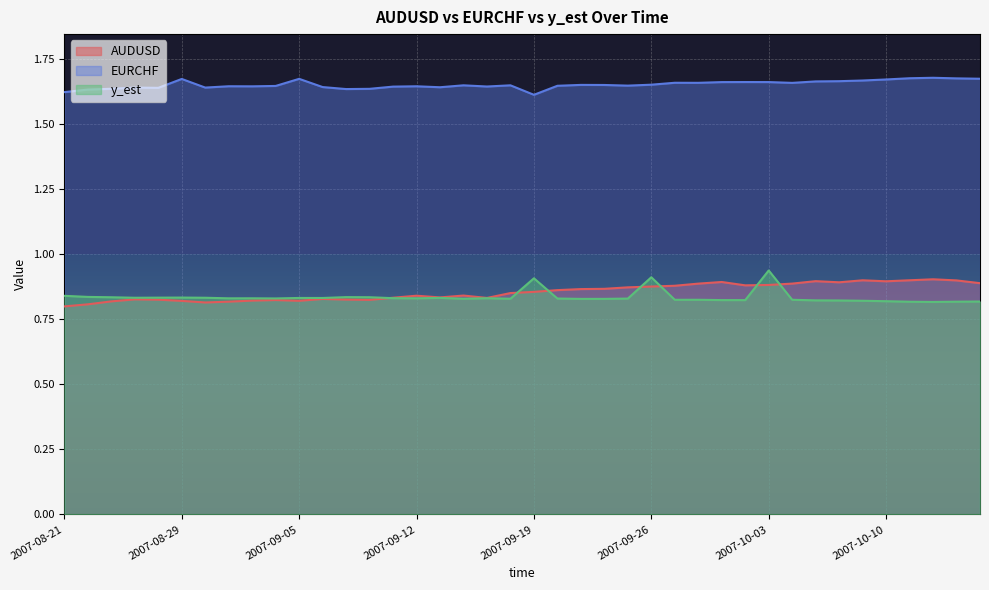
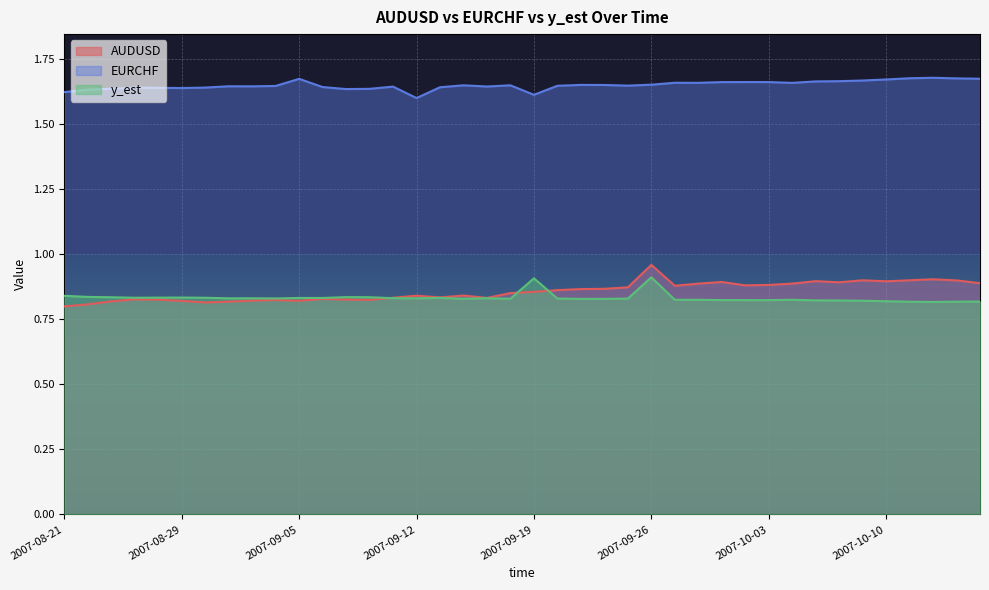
  {
    "AUDUSD": {
      "2007-08-21": 0.80,
      "2007-08-29": 0.82,
      "2007-09-05": 0.82,
      "2007-09-12": 0.84,
      "2007-09-19": 0.86,
-     "2007-09-26": 0.88,
+     "2007-09-26": 0.96,
      "2007-10-03": 0.88,
      "2007-10-10": 0.90
    },
    "EURCHF": {
      "2007-08-21": 1.62,
-     "2007-08-29": 1.68,
+     "2007-08-29": 1.64,
      "2007-09-05": 1.68,
-     "2007-09-12": 1.65,
+     "2007-09-12": 1.60,
      "2007-09-19": 1.61,
      "2007-09-26": 1.65,
      "2007-10-03": 1.66,
      "2007-10-10": 1.67
    },
    "y_est": {
      "2007-08-21": 0.84,
      "2007-08-29": 0.83,
      "2007-09-05": 0.83,
      "2007-09-12": 0.83,
      "2007-09-19": 0.91,
      "2007-09-26": 0.91,
-     "2007-10-03": 0.94,
+     "2007-10-03": 0.82,
      "2007-10-10": 0.82
    }
  }
